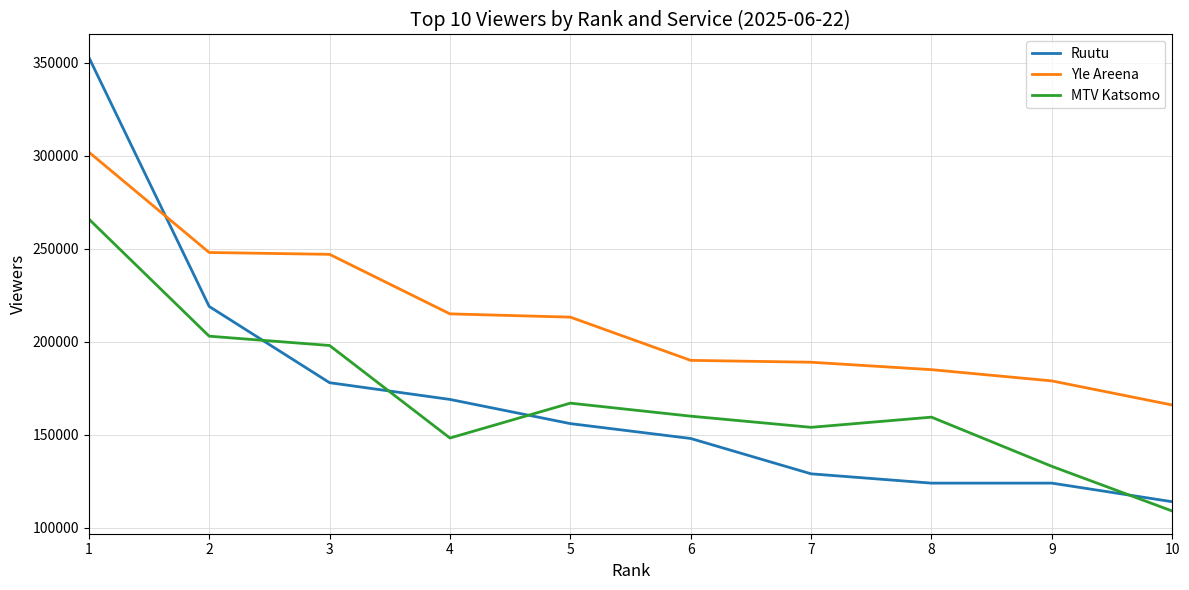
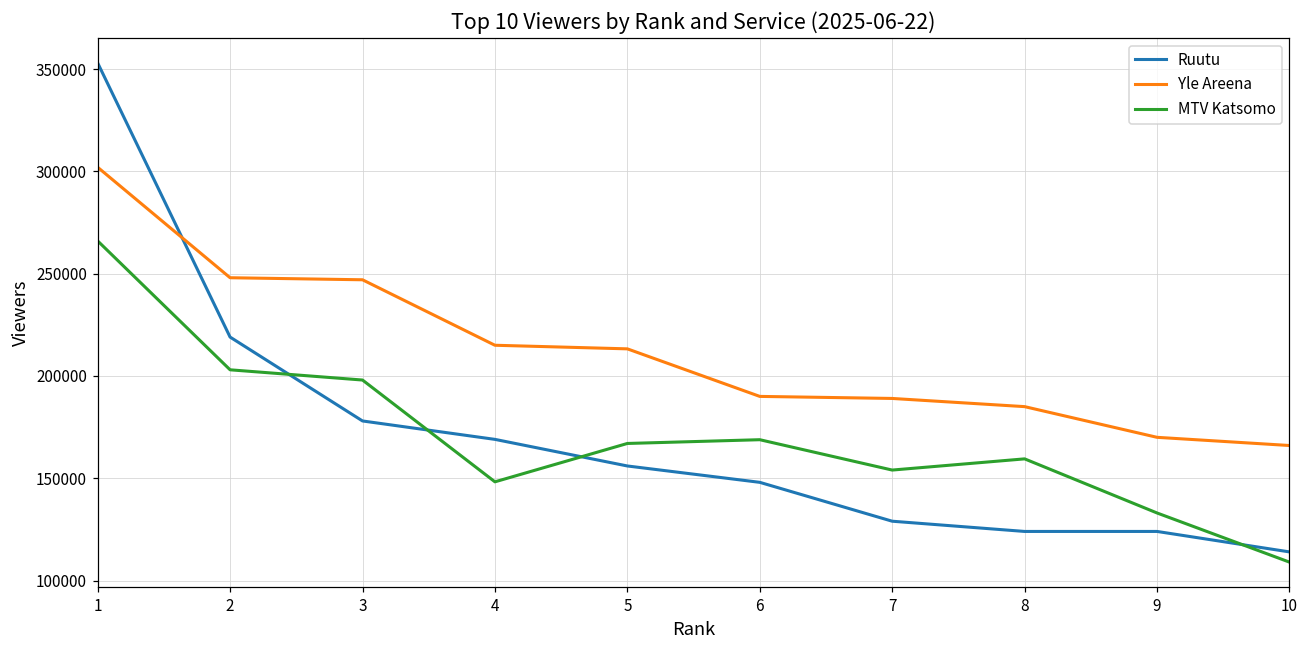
  {
    "Ruutu": {
      "1": 353000,
      "2": 219000,
      "3": 178000,
      "4": 169000,
      "5": 156000,
      "6": 148000,
      "7": 129000,
      "8": 124000,
      "9": 124000,
      "10": 114000
    },
    "Yle Areena": {
      "1": 302000,
      "2": 248000,
      "3": 247000,
      "4": 215000,
      "5": 213000,
      "6": 190000,
      "7": 189000,
      "8": 185000,
-     "9": 179000,
+     "9": 170000,
      "10": 166000
    },
    "MTV Katsomo": {
      "1": 266000,
      "2": 203000,
      "3": 198000,
      "4": 148000,
      "5": 167000,
-     "6": 160000,
+     "6": 169000,
      "7": 154000,
      "8": 159000,
      "9": 133000,
      "10": 109000
    }
  }
